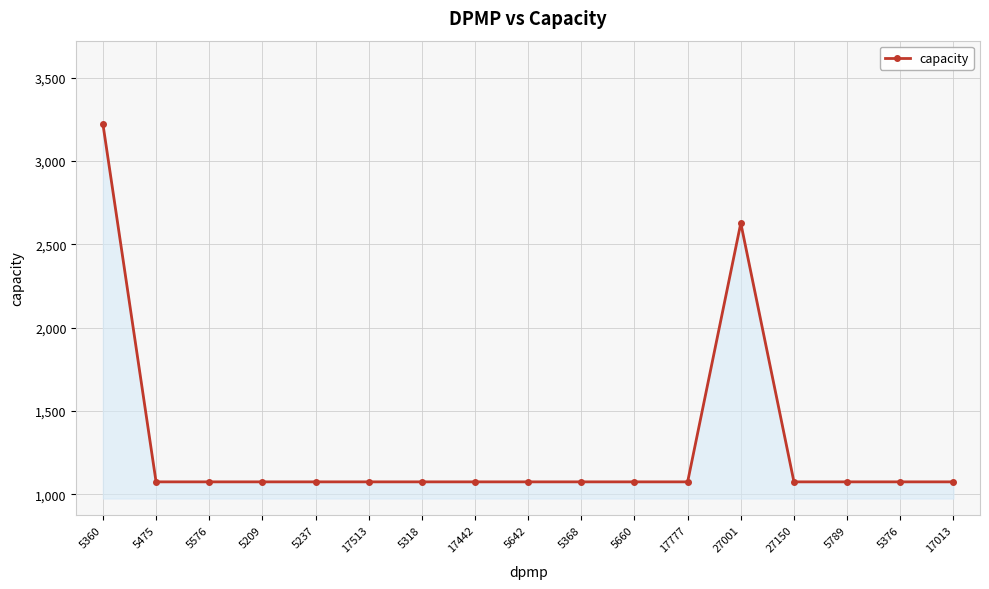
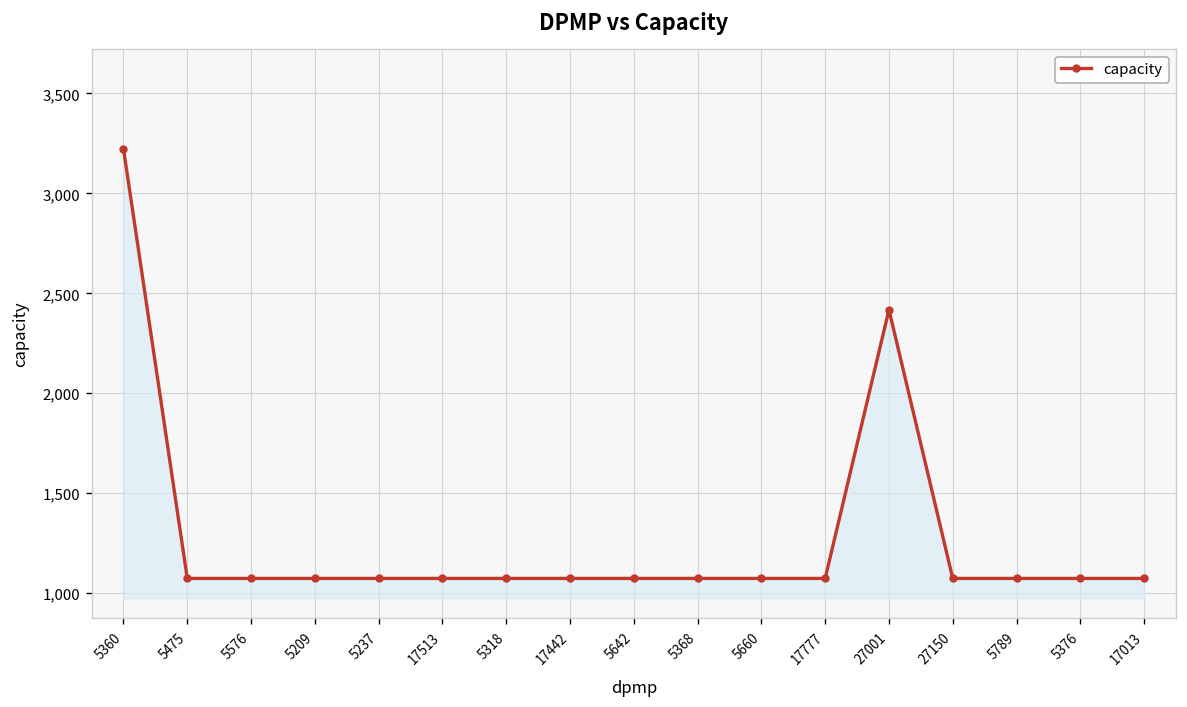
  {
    "5360": "3,220",
    "5475": "1,070",
    "5576": "1,070",
    "5209": "1,070",
    "5237": "1,070",
    "17513": "1,070",
    "5318": "1,070",
    "17442": "1,070",
    "5642": "1,070",
    "5368": "1,070",
    "5660": "1,070",
    "17777": "1,070",
-   "27001": "2,630",
+   "27001": "2,420",
    "27150": "1,070",
    "5789": "1,070",
    "5376": "1,070",
    "17013": "1,070"
  }
